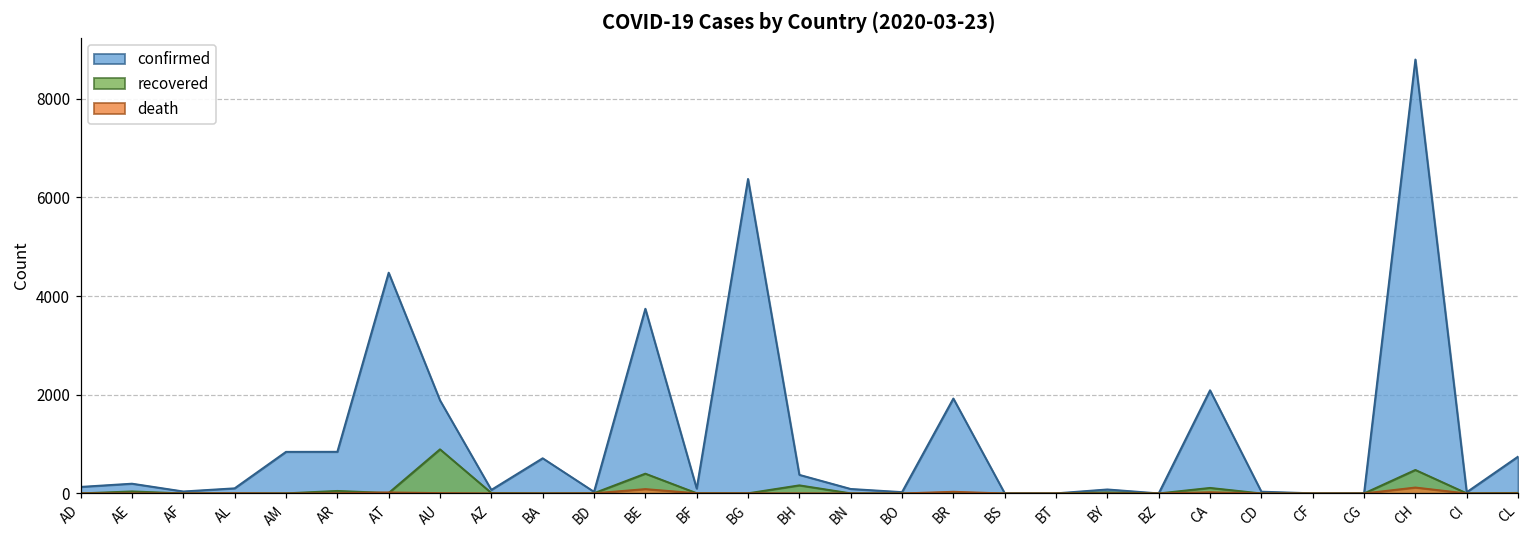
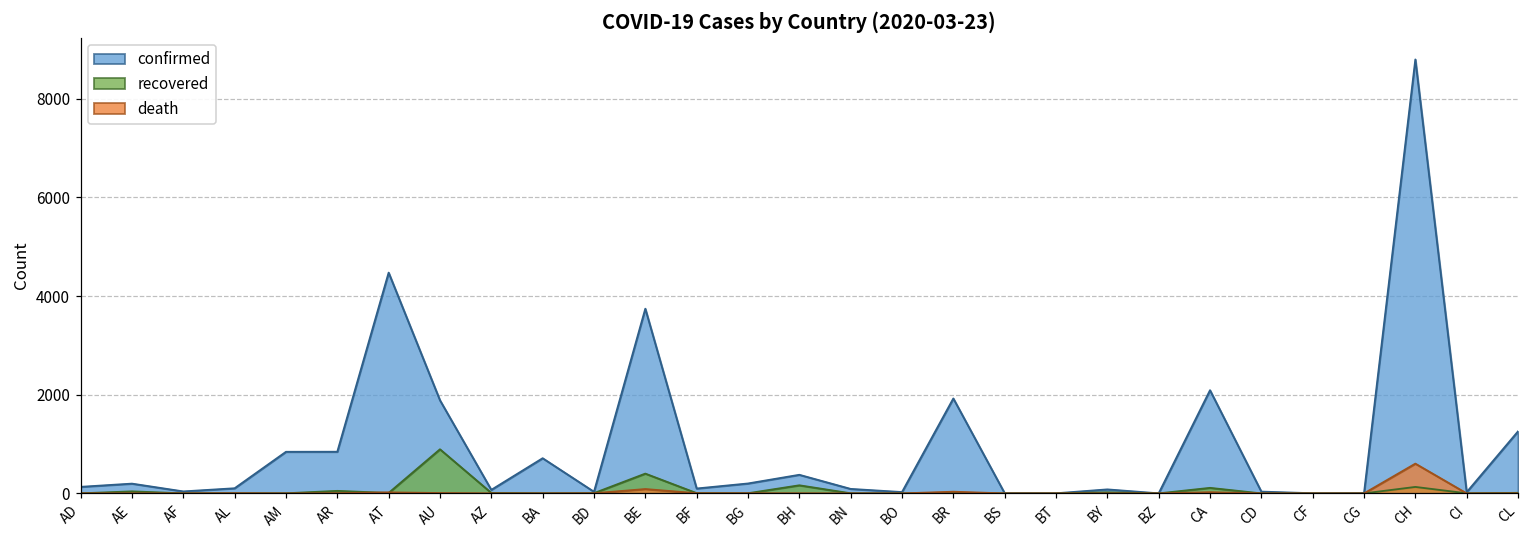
  {
    "confirmed": {
      "AD": 100,
      "AE": 200,
      "AL": 100,
      "AM": 800,
      "AR": 800,
      "AT": 4500,
      "AU": 1900,
      "AZ": 100,
      "BA": 700,
      "BE": 3700,
      "BF": 100,
-     "BG": 6400,
+     "BG": 200,
      "BH": 400,
      "BN": 100,
      "BR": 1900,
      "BY": 100,
      "CA": 2100,
      "CH": 8800,
-     "CL": 700
+     "CL": 1300
    },
    "recovered": {
      "AU": 900,
      "BE": 400,
      "BH": 200,
      "CA": 100,
-     "CH": 500
+     "CH": 100
    },
    "death": {
      "AU": 0,
      "BE": 100,
      "BH": 0,
      "CA": 0,
-     "CH": 100
+     "CH": 600
    }
  }
